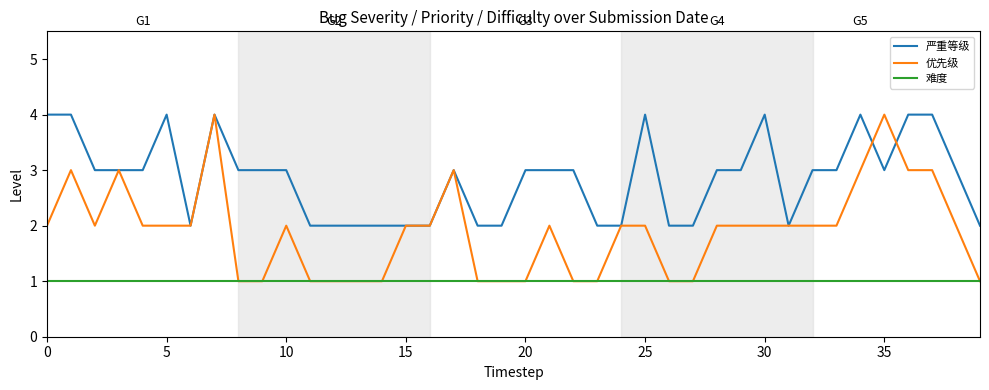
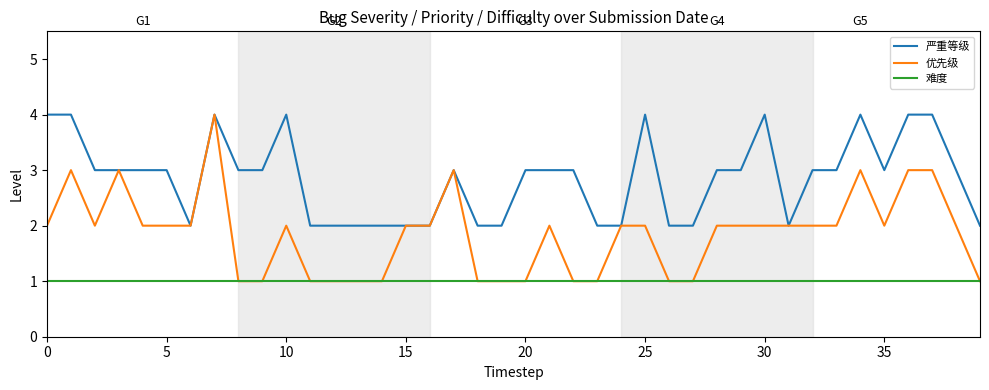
  {
    "严重等级": {
      "0": 4,
-     "5": 4,
-     "10": 3,
+     "5": 3,
+     "10": 4,
      "20": 3,
      "25": 4,
      "30": 4,
      "35": 3
    },
    "优先级": {
      "0": 2,
      "5": 2,
      "10": 2,
      "25": 2,
      "30": 2,
-     "35": 4
+     "35": 2
    },
    "难度": {
      "0": 1,
      "5": 1,
      "10": 1,
      "15": 1,
      "25": 1,
      "30": 1,
      "35": 1
    }
  }
